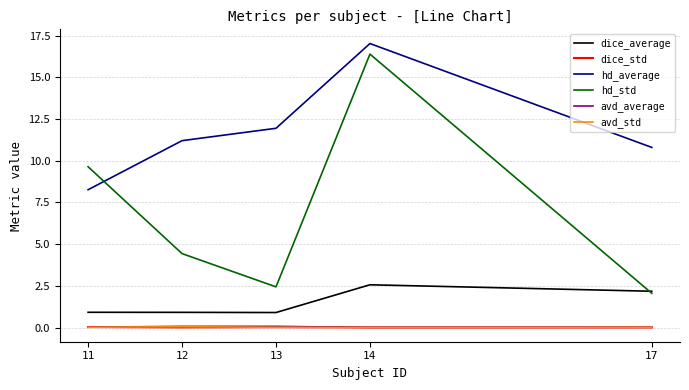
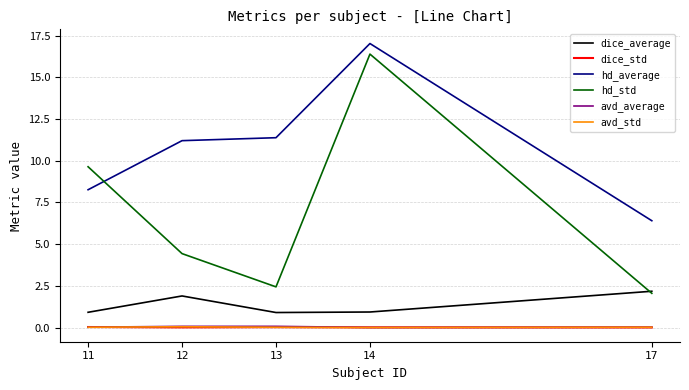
  {
    "dice_average": {
      "11": 0.9,
-     "12": 0.9,
+     "12": 1.9,
      "13": 0.9,
-     "14": 2.6
+     "14": 0.9
    },
    "hd_average": {
      "11": 8.3,
      "12": 11.2,
-     "13": 11.9,
+     "13": 11.4,
      "14": 17.0,
-     "17": 10.8
+     "17": 6.4
    },
    "hd_std": {
      "11": 9.6,
      "12": 4.4,
      "13": 2.4,
      "14": 16.4
    }
  }
